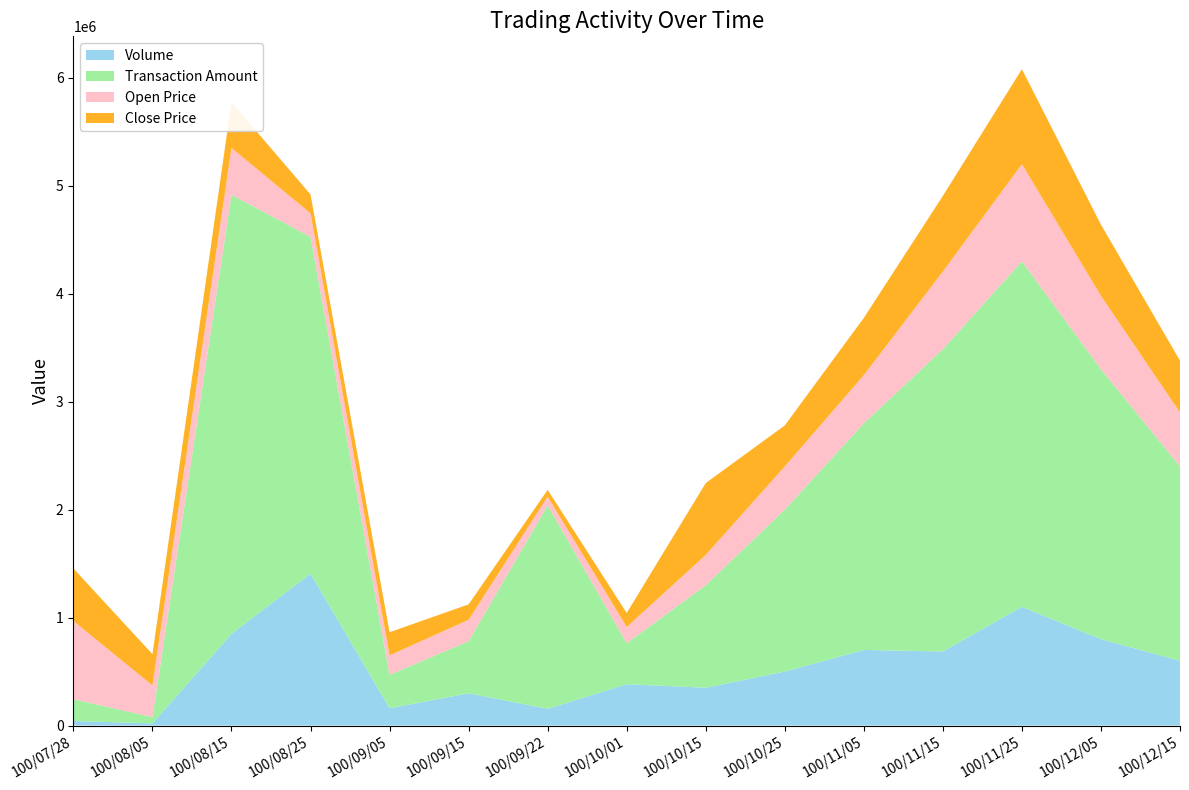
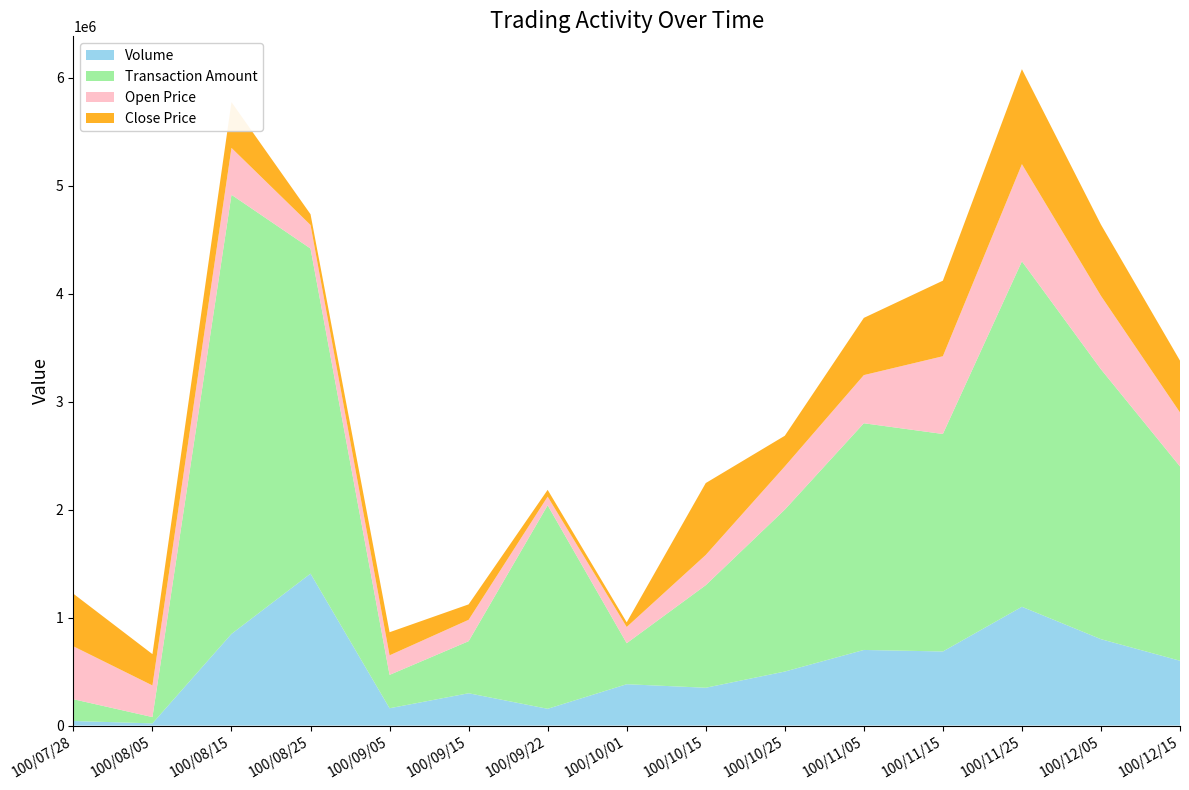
  {
    "Volume": {
      "100/07/28": 40000,
      "100/08/15": 850000,
      "100/08/25": 1410000,
      "100/09/05": 160000,
      "100/09/15": 300000,
      "100/09/22": 160000,
      "100/10/01": 380000,
      "100/10/15": 350000,
      "100/10/25": 500000,
      "100/11/05": 700000,
      "100/11/15": 690000,
      "100/11/25": 1100000,
      "100/12/05": 800000,
      "100/12/15": 600000
    },
    "Transaction Amount": {
      "100/07/28": 200000,
      "100/08/05": 60000,
      "100/08/15": 4070000,
-     "100/08/25": 3120000,
+     "100/08/25": 3010000,
      "100/09/05": 310000,
      "100/09/15": 480000,
      "100/09/22": 1890000,
      "100/10/01": 380000,
      "100/10/15": 950000,
      "100/10/25": 1500000,
      "100/11/05": 2100000,
-     "100/11/15": 2800000,
+     "100/11/15": 2010000,
      "100/11/25": 3200000,
      "100/12/05": 2500000,
      "100/12/15": 1800000
    },
    "Open Price": {
-     "100/07/28": 720000,
+     "100/07/28": 490000,
      "100/08/05": 290000,
      "100/08/15": 430000,
      "100/08/25": 220000,
      "100/09/05": 180000,
      "100/09/15": 200000,
      "100/09/22": 80000,
      "100/10/01": 150000,
      "100/10/15": 280000,
      "100/10/25": 400000,
      "100/11/05": 450000,
      "100/11/15": 720000,
      "100/11/25": 900000,
      "100/12/05": 680000,
      "100/12/15": 500000
    },
    "Close Price": {
      "100/07/28": 490000,
      "100/08/05": 290000,
-     "100/08/25": 180000,
+     "100/08/25": 100000,
      "100/09/05": 210000,
      "100/09/15": 140000,
      "100/09/22": 60000,
-     "100/10/01": 130000,
+     "100/10/01": 40000,
      "100/10/15": 670000,
-     "100/10/25": 380000,
+     "100/10/25": 280000,
      "100/11/05": 530000,
      "100/11/15": 700000,
      "100/11/25": 880000,
      "100/12/05": 660000,
      "100/12/15": 480000
    }
  }
